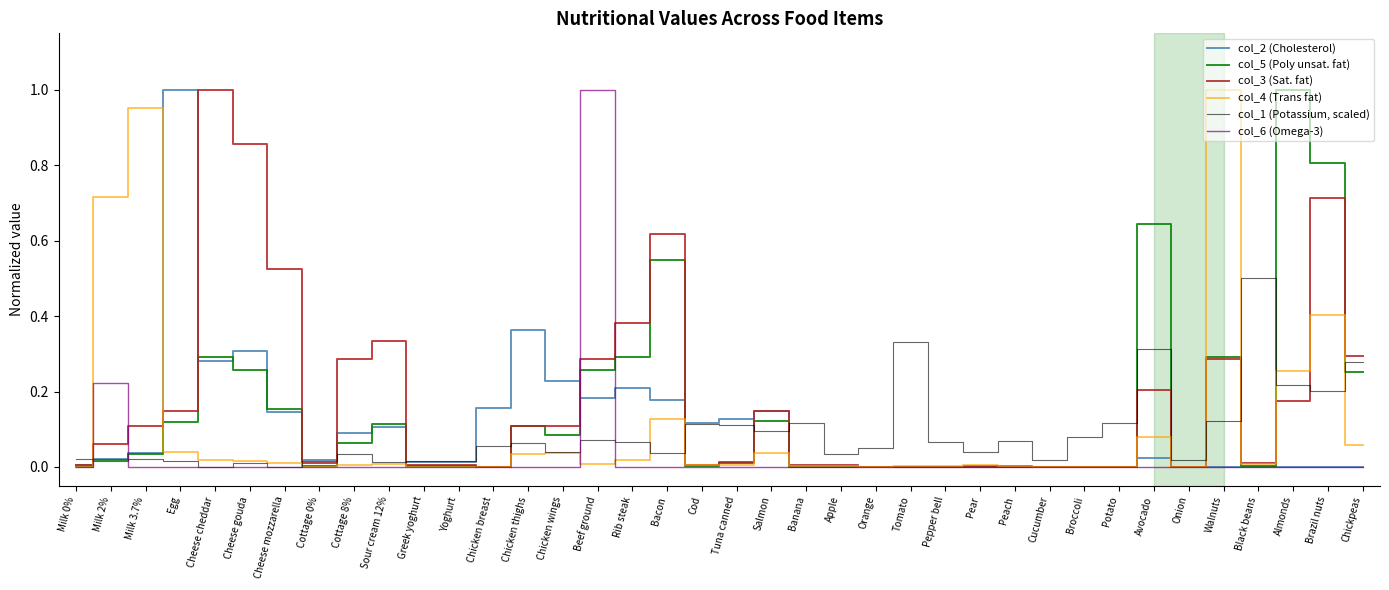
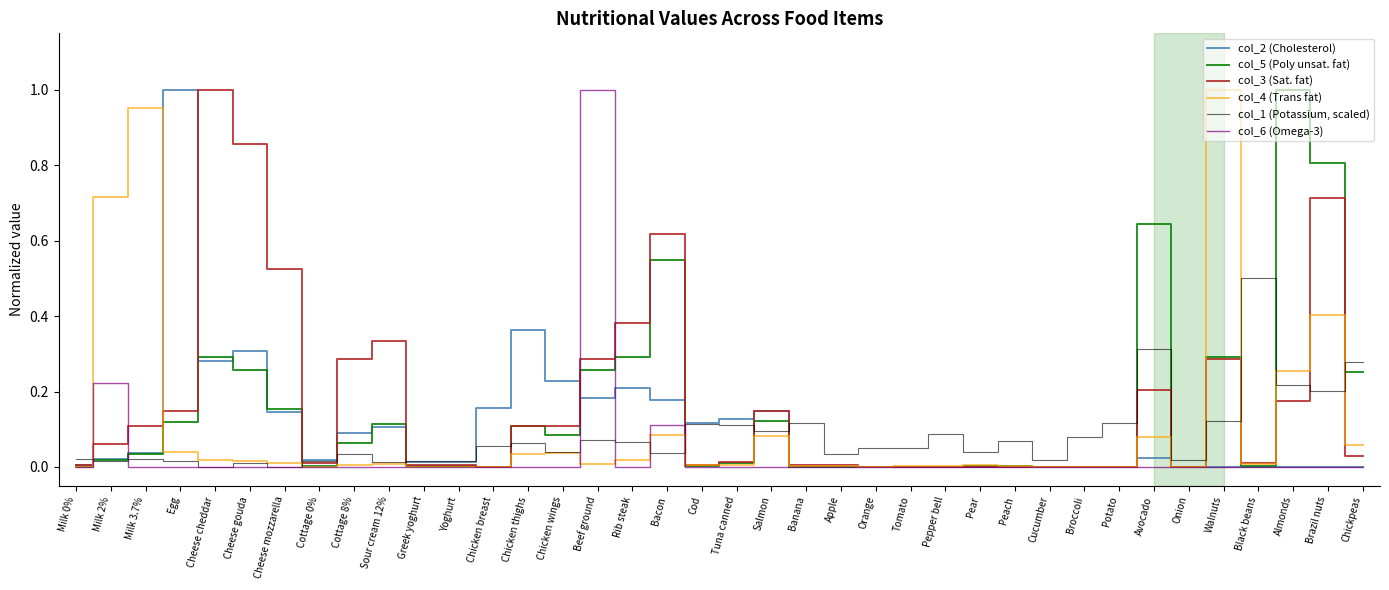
  {
    "col_2 (Cholesterol)": {
      "Egg": 1.00,
      "Cheese cheddar": 0.28,
      "Cheese gouda": 0.31,
      "Cheese mozzarella": 0.15,
      "Cottage 8%": 0.09,
      "Sour cream 12%": 0.10,
      "Chicken breast": 0.16,
      "Chicken thighs": 0.36,
      "Chicken wings": 0.23,
      "Beef ground": 0.18,
      "Rib steak": 0.21,
      "Bacon": 0.18,
      "Tuna canned": 0.13,
      "Avocado": 0.02
    },
    "col_5 (Poly unsat. fat)": {
      "Egg": 0.12,
      "Cheese cheddar": 0.29,
      "Cheese gouda": 0.26,
      "Cheese mozzarella": 0.15,
      "Cottage 8%": 0.06,
      "Sour cream 12%": 0.11,
      "Chicken wings": 0.08,
      "Beef ground": 0.26,
      "Rib steak": 0.29,
      "Bacon": 0.55,
      "Salmon": 0.12,
      "Avocado": 0.65,
      "Brazil nuts": 0.81,
      "Chickpeas": 0.25
    },
    "col_3 (Sat. fat)": {
      "Milk 2%": 0.06,
      "Milk 3.7%": 0.11,
      "Egg": 0.15,
      "Cheese cheddar": 1.00,
      "Cheese gouda": 0.86,
      "Cheese mozzarella": 0.52,
      "Cottage 8%": 0.29,
      "Sour cream 12%": 0.33,
      "Chicken wings": 0.11,
      "Beef ground": 0.29,
      "Rib steak": 0.38,
      "Bacon": 0.62,
      "Avocado": 0.20,
      "Almonds": 0.18,
      "Brazil nuts": 0.71,
-     "Chickpeas": 0.30
+     "Chickpeas": 0.03
    },
    "col_4 (Trans fat)": {
      "Milk 2%": 0.72,
      "Milk 3.7%": 0.95,
      "Egg": 0.04,
      "Cheese cheddar": 0.02,
      "Cheese mozzarella": 0.01,
      "Chicken thighs": 0.03,
      "Beef ground": 0.01,
      "Rib steak": 0.02,
-     "Bacon": 0.13,
-     "Salmon": 0.04,
+     "Bacon": 0.09,
+     "Salmon": 0.08,
      "Avocado": 0.08,
      "Almonds": 0.26,
      "Brazil nuts": 0.40,
      "Chickpeas": 0.06
    },
    "col_1 (Potassium, scaled)": {
      "Milk 0%": 0.02,
      "Milk 3.7%": 0.02,
      "Egg": 0.02,
      "Cottage 8%": 0.03,
      "Chicken breast": 0.06,
      "Chicken thighs": 0.06,
      "Beef ground": 0.07,
      "Rib steak": 0.07,
      "Bacon": 0.04,
      "Tuna canned": 0.11,
      "Salmon": 0.10,
      "Banana": 0.12,
      "Apple": 0.04,
      "Orange": 0.05,
-     "Tomato": 0.33,
-     "Pepper bell": 0.07,
+     "Tomato": 0.05,
+     "Pepper bell": 0.09,
      "Pear": 0.04,
      "Peach": 0.07,
      "Cucumber": 0.02,
      "Broccoli": 0.08,
      "Potato": 0.12,
      "Avocado": 0.31,
      "Onion": 0.02,
      "Walnuts": 0.12,
      "Black beans": 0.50,
      "Almonds": 0.22,
      "Brazil nuts": 0.20,
      "Chickpeas": 0.28
    },
    "col_6 (Omega-3)": {
      "Milk 2%": 0.22,
      "Milk 3.7%": 0.00,
      "Egg": 0.00,
      "Cheese gouda": 0.00,
      "Sour cream 12%": 0.00,
      "Chicken thighs": 0.00,
      "Chicken wings": 0.00,
      "Beef ground": 1.00,
      "Rib steak": 0.00,
-     "Bacon": 0.00,
+     "Bacon": 0.11,
      "Salmon": 0.00,
      "Avocado": 0.00
    }
  }
